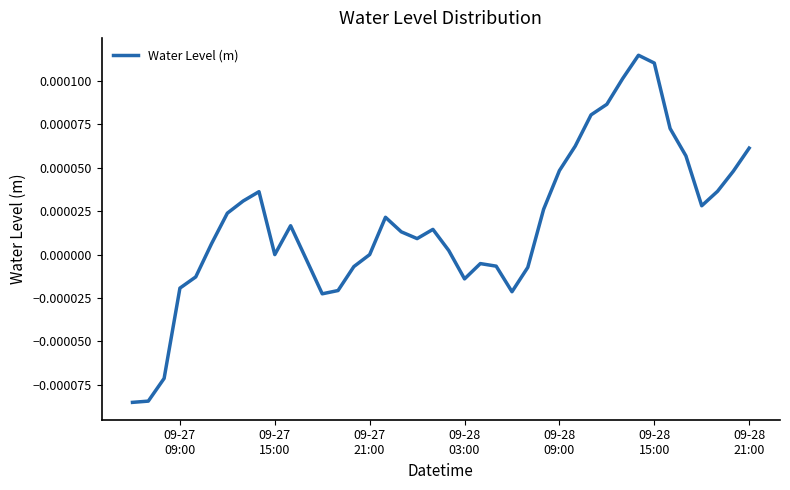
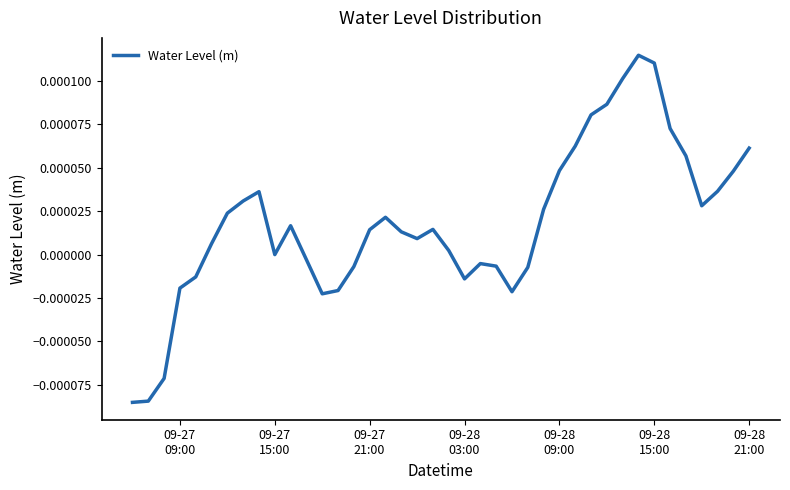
  {
    "09-27 09:00": -0.00002,
    "09-27 15:00": 0.00000,
-   "09-27 21:00": 0.00000,
+   "09-27 21:00": 0.00001,
    "09-28 03:00": -0.000014,
    "09-28 09:00": 0.000048,
    "09-28 15:00": 0.00011,
    "09-28 21:00": 0.00006
  }
